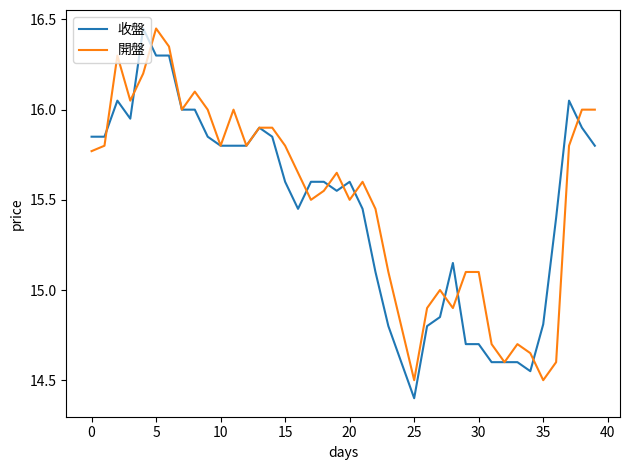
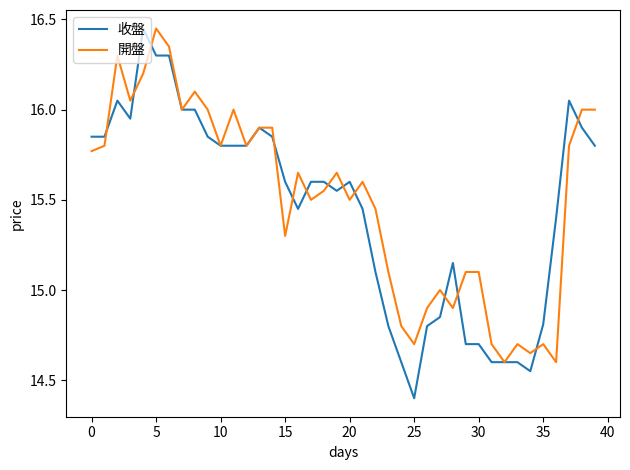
  {
    "收盤": {
      "0": 15.85,
      "5": 16.3,
      "15": 15.6,
      "20": 15.6,
      "25": 14.4,
      "30": 14.7,
      "35": 14.8
    },
    "開盤": {
      "0": 15.77,
      "5": 16.45,
-     "15": 15.8,
+     "15": 15.3,
      "20": 15.5,
-     "25": 14.5,
+     "25": 14.7,
      "30": 15.1,
-     "35": 14.5
+     "35": 14.7
    }
  }
